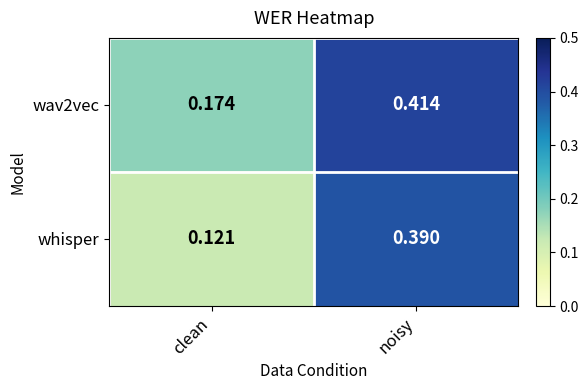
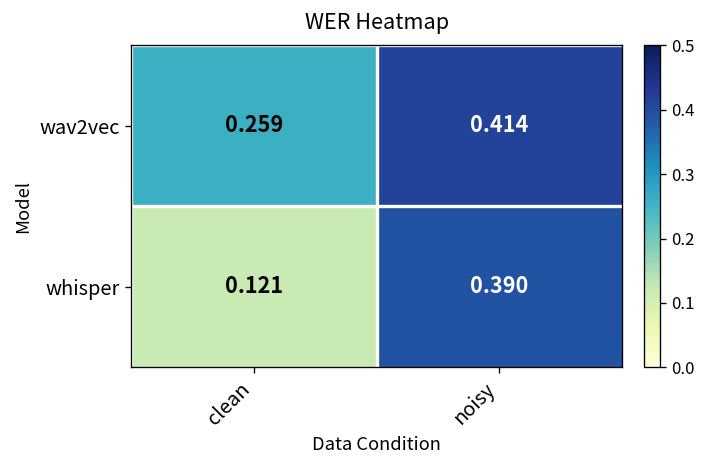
  {
    "wav2vec": {
-     "clean": 0.174,
+     "clean": 0.259,
      "noisy": 0.414
    },
    "whisper": {
      "clean": 0.121,
      "noisy": 0.390
    }
  }
